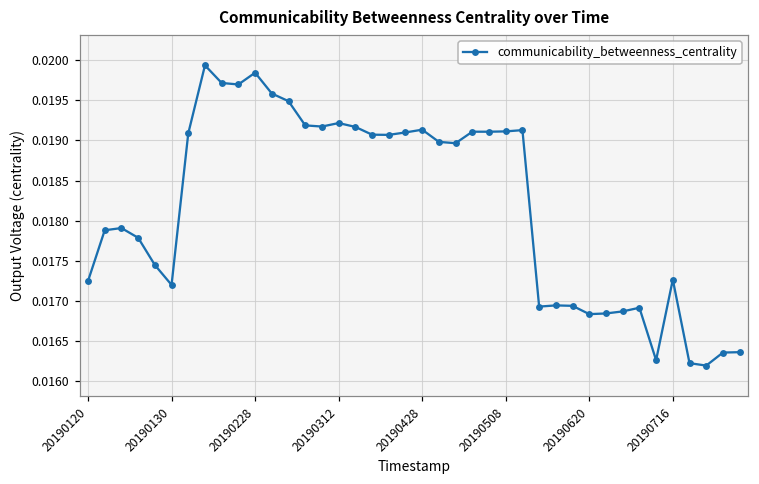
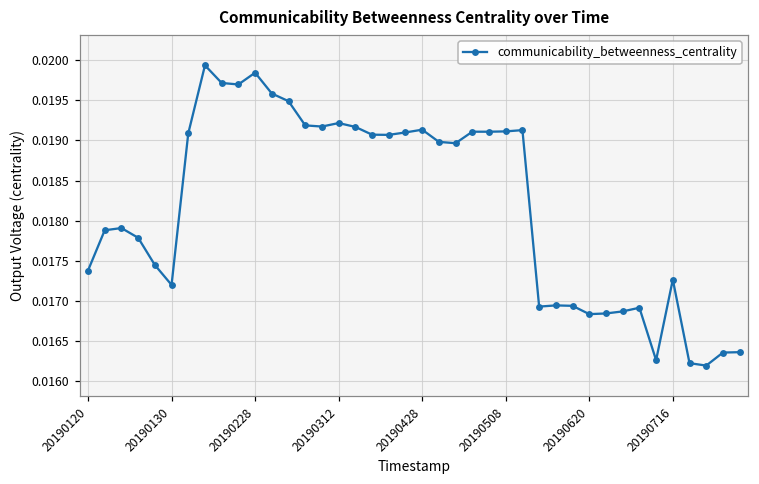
  {
-   "20190120": 0.0172,
+   "20190120": 0.0174,
    "20190130": 0.0172,
    "20190228": 0.0198,
    "20190312": 0.0192,
    "20190428": 0.0191,
    "20190508": 0.0191,
    "20190620": 0.0168,
    "20190716": 0.0173
  }
